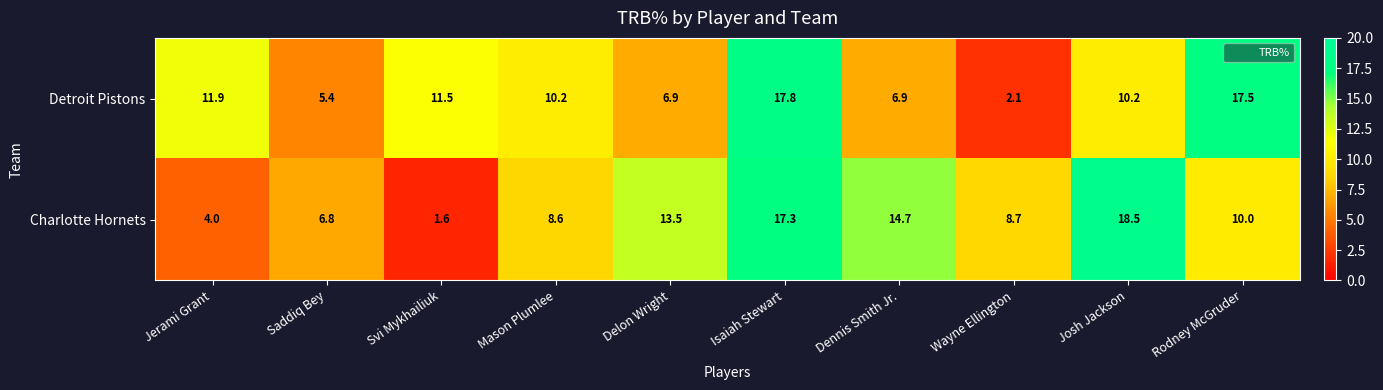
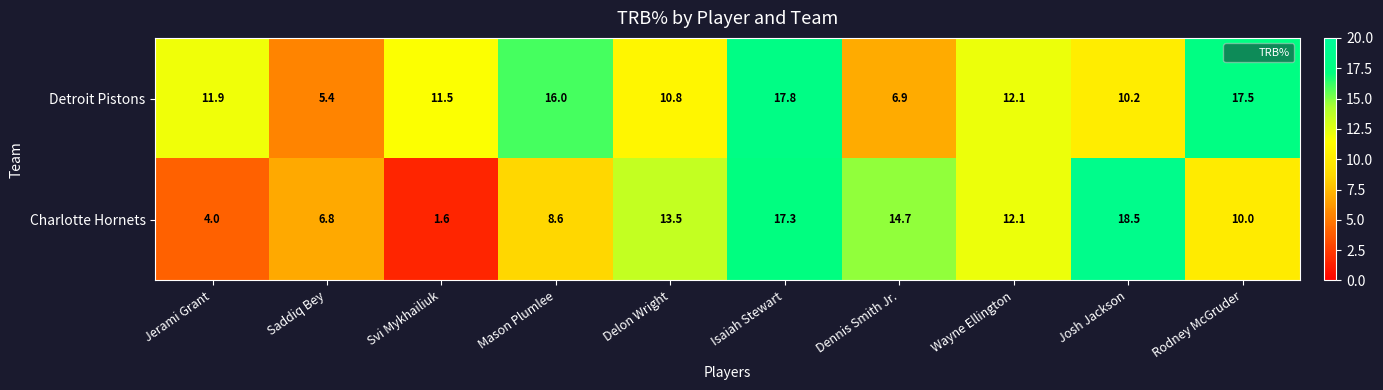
  {
    "Detroit Pistons": {
      "Jerami Grant": 11.9,
      "Saddiq Bey": 5.4,
      "Svi Mykhailiuk": 11.5,
-     "Mason Plumlee": 10.2,
-     "Delon Wright": 6.9,
+     "Mason Plumlee": 16.0,
+     "Delon Wright": 10.8,
      "Isaiah Stewart": 17.8,
      "Dennis Smith Jr.": 6.9,
-     "Wayne Ellington": 2.1,
+     "Wayne Ellington": 12.1,
      "Josh Jackson": 10.2,
      "Rodney McGruder": 17.5
    },
    "Charlotte Hornets": {
      "Jerami Grant": 4.0,
      "Saddiq Bey": 6.8,
      "Svi Mykhailiuk": 1.6,
      "Mason Plumlee": 8.6,
      "Delon Wright": 13.5,
      "Isaiah Stewart": 17.3,
      "Dennis Smith Jr.": 14.7,
-     "Wayne Ellington": 8.7,
+     "Wayne Ellington": 12.1,
      "Josh Jackson": 18.5,
      "Rodney McGruder": 10.0
    }
  }
